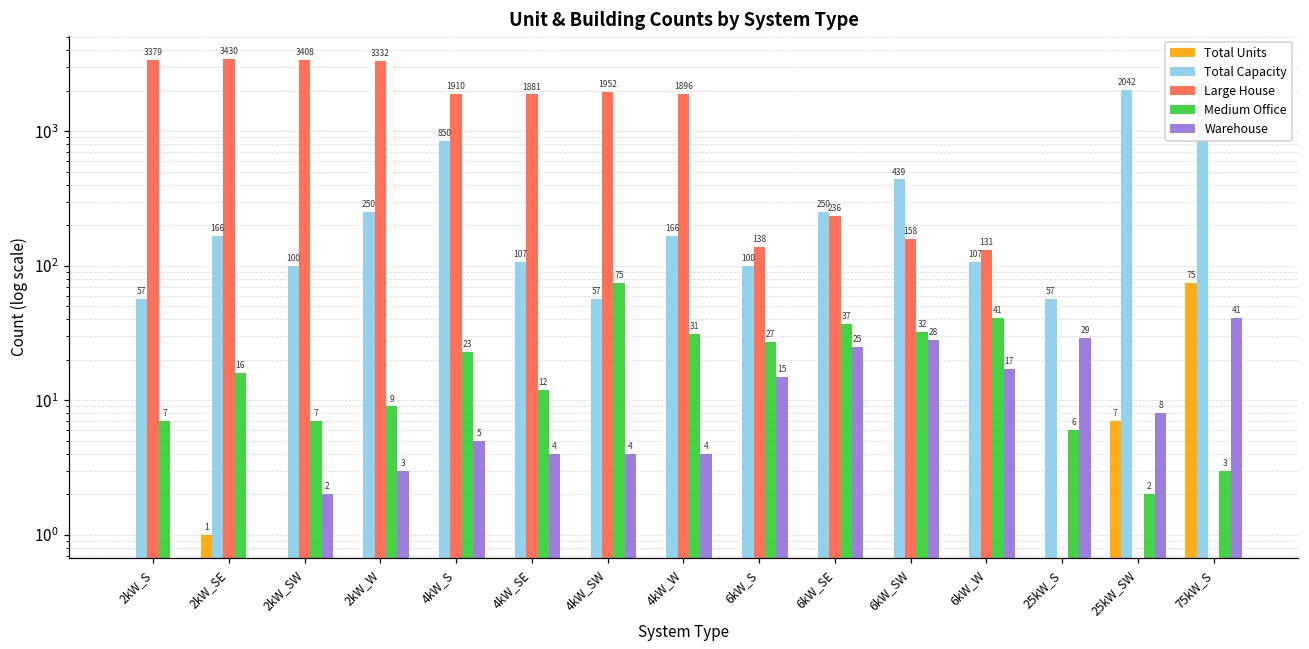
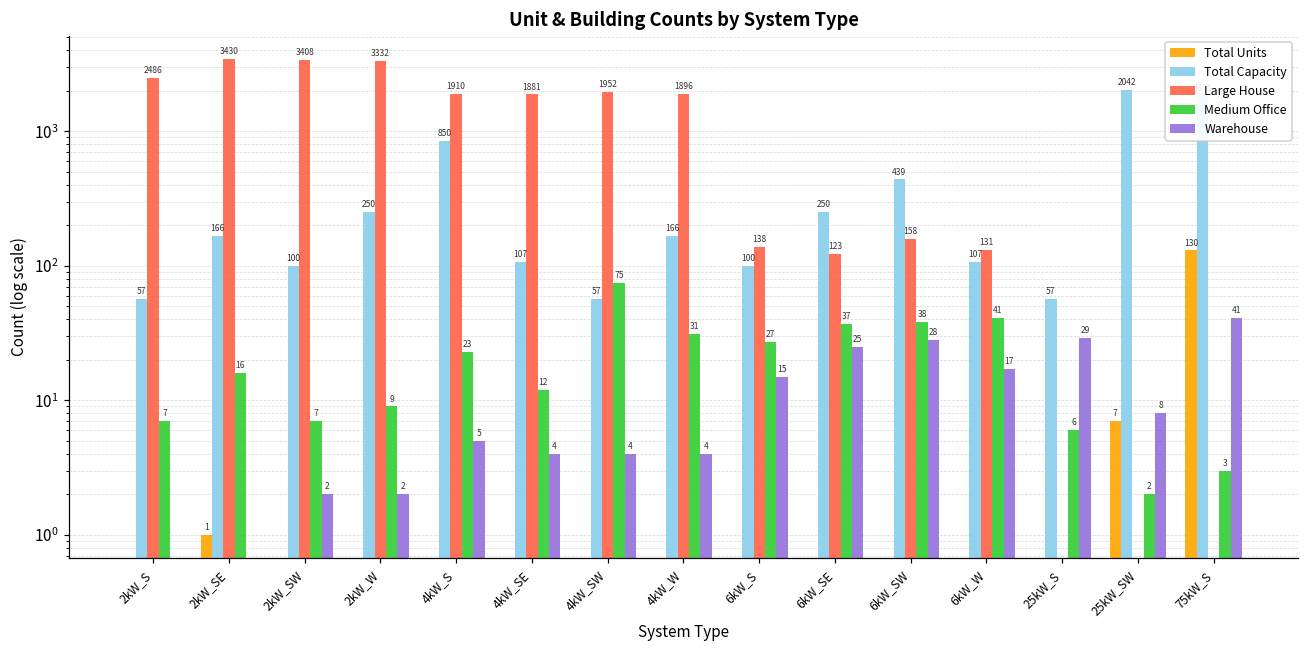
  {
    "Total Units": {
      "2kW_SE": 1,
      "25kW_SW": 7,
-     "75kW_S": 75
+     "75kW_S": 130
    },
    "Total Capacity": {
      "2kW_S": 57,
      "2kW_SE": 166,
      "2kW_SW": 100,
      "2kW_W": 250,
      "4kW_S": 850,
      "4kW_SE": 107,
      "4kW_SW": 57,
      "4kW_W": 166,
      "6kW_S": 100,
      "6kW_SE": 250,
      "6kW_SW": 439,
      "6kW_W": 107,
      "25kW_S": 57,
      "25kW_SW": 2042
    },
    "Large House": {
-     "2kW_S": 3379,
+     "2kW_S": 2486,
      "2kW_SE": 3430,
      "2kW_SW": 3408,
      "2kW_W": 3332,
      "4kW_S": 1910,
      "4kW_SE": 1881,
      "4kW_SW": 1952,
      "4kW_W": 1896,
      "6kW_S": 138,
-     "6kW_SE": 236,
+     "6kW_SE": 123,
      "6kW_SW": 158,
      "6kW_W": 131
    },
    "Medium Office": {
      "2kW_S": 7,
      "2kW_SE": 16,
      "2kW_SW": 7,
      "2kW_W": 9,
      "4kW_S": 23,
      "4kW_SE": 12,
      "4kW_SW": 75,
      "4kW_W": 31,
      "6kW_S": 27,
      "6kW_SE": 37,
-     "6kW_SW": 32,
+     "6kW_SW": 38,
      "6kW_W": 41,
      "25kW_S": 6,
      "25kW_SW": 2,
      "75kW_S": 3
    },
    "Warehouse": {
      "2kW_SW": 2,
-     "2kW_W": 3,
+     "2kW_W": 2,
      "4kW_S": 5,
      "4kW_SE": 4,
      "4kW_SW": 4,
      "4kW_W": 4,
      "6kW_S": 15,
      "6kW_SE": 25,
      "6kW_SW": 28,
      "6kW_W": 17,
      "25kW_S": 29,
      "25kW_SW": 8,
      "75kW_S": 41
    }
  }
